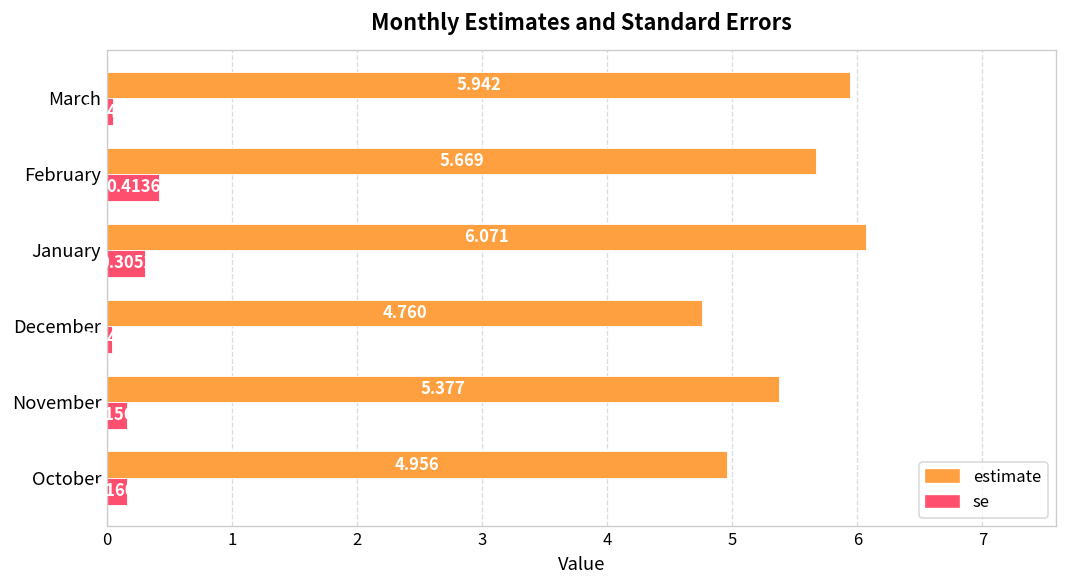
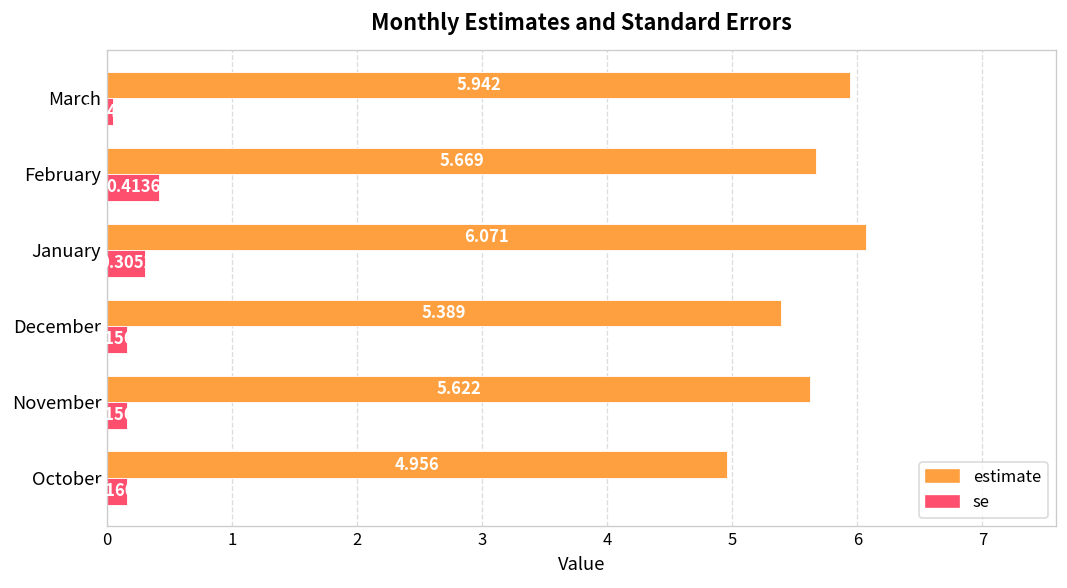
  {
    "estimate": {
      "March": 5.942,
      "February": 5.669,
      "January": 6.071,
-     "December": 4.760,
-     "November": 5.377,
+     "December": 5.389,
+     "November": 5.622,
      "October": 4.956
    },
    "se": {
      "March": 0.05,
-     "December": 0.04,
+     "December": 0.16,
      "November": 0.16,
      "October": 0.16
    }
  }
